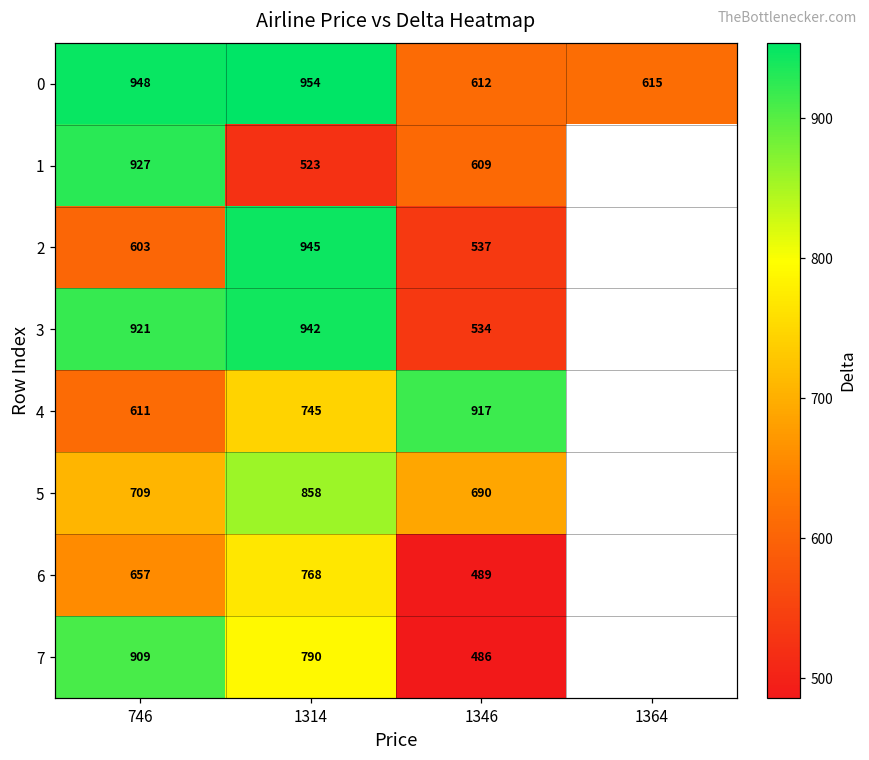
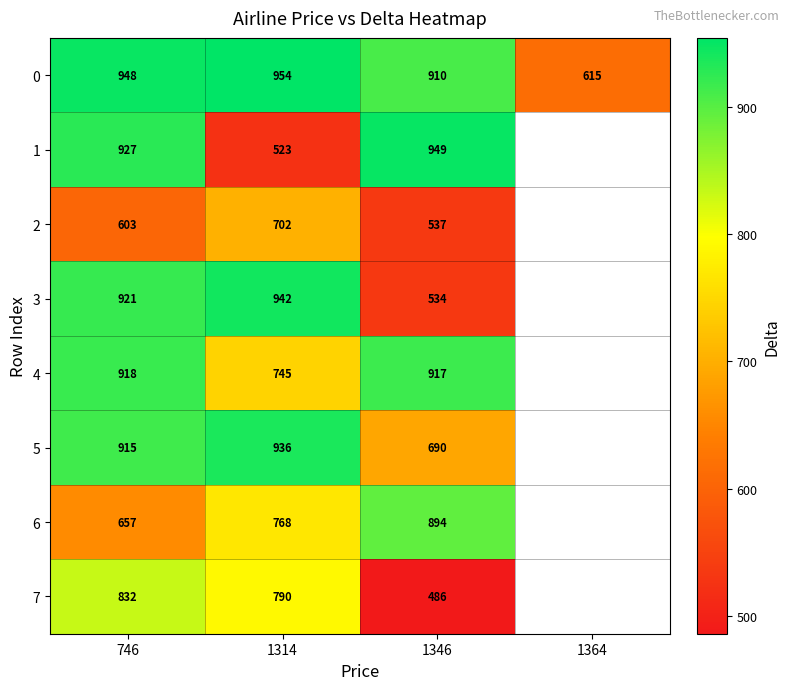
  {
    "0": {
      "746": 948,
      "1314": 954,
-     "1346": 612,
+     "1346": 910,
      "1364": 615
    },
    "1": {
      "746": 927,
      "1314": 523,
-     "1346": 609
+     "1346": 949
    },
    "2": {
      "746": 603,
-     "1314": 945,
+     "1314": 702,
      "1346": 537
    },
    "3": {
      "746": 921,
      "1314": 942,
      "1346": 534
    },
    "4": {
-     "746": 611,
+     "746": 918,
      "1314": 745,
      "1346": 917
    },
    "5": {
-     "746": 709,
-     "1314": 858,
+     "746": 915,
+     "1314": 936,
      "1346": 690
    },
    "6": {
      "746": 657,
      "1314": 768,
-     "1346": 489
+     "1346": 894
    },
    "7": {
-     "746": 909,
+     "746": 832,
      "1314": 790,
      "1346": 486
    }
  }
